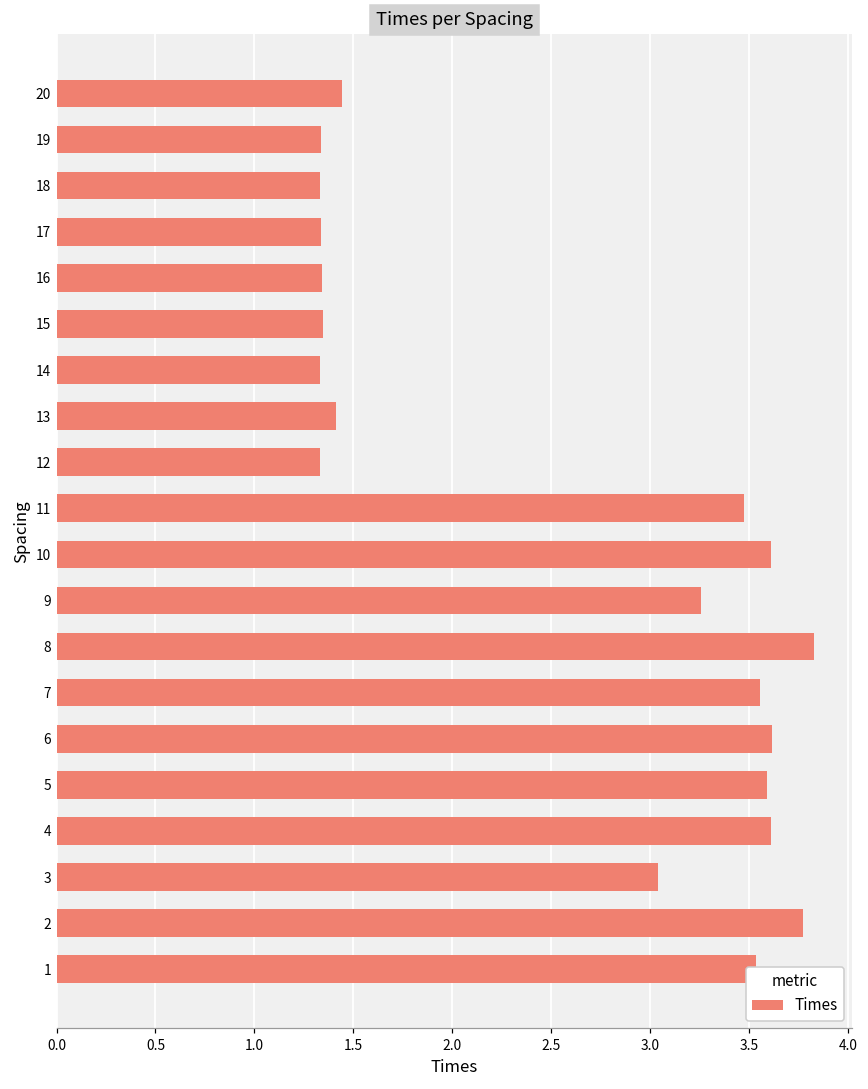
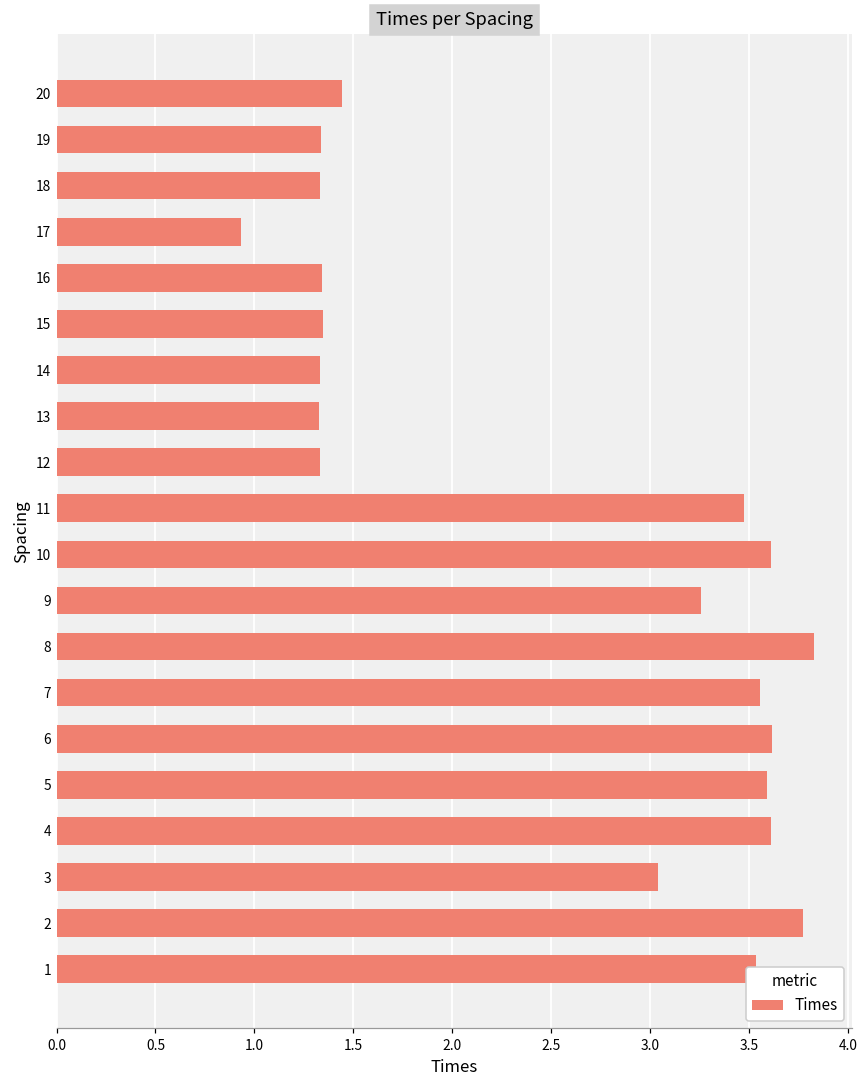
  {
    "20": 1.44,
    "19": 1.34,
    "18": 1.33,
-   "17": 1.34,
+   "17": 0.93,
    "16": 1.34,
    "15": 1.35,
    "14": 1.33,
-   "13": 1.41,
+   "13": 1.33,
    "12": 1.33,
    "11": 3.47,
    "10": 3.61,
    "9": 3.26,
    "8": 3.83,
    "7": 3.56,
    "6": 3.61,
    "5": 3.59,
    "4": 3.61,
    "3": 3.04,
    "2": 3.77,
    "1": 3.54
  }
